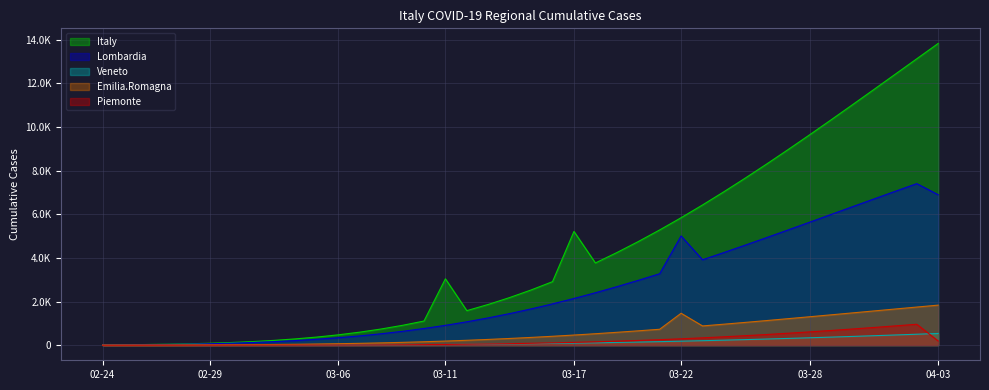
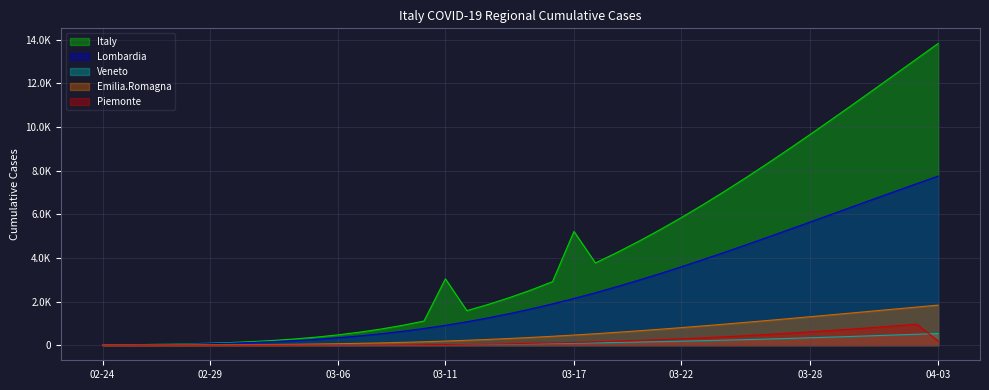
  {
    "Italy": {
      "03-06": 500,
      "03-11": 3000,
      "03-17": 5200,
      "03-22": 5800,
      "03-28": 9600,
      "04-03": 13800
    },
    "Lombardia": {
      "03-06": 300,
      "03-11": 900,
      "03-17": 2100,
-     "03-22": 5000,
+     "03-22": 3600,
      "03-28": 5600,
-     "04-03": 6900
+     "04-03": 7700
    },
    "Veneto": {
      "03-28": 300,
      "04-03": 500
    },
    "Emilia.Romagna": {
      "03-11": 200,
      "03-17": 500,
-     "03-22": 1500,
+     "03-22": 800,
      "03-28": 1300,
      "04-03": 1800
    },
    "Piemonte": {
      "03-28": 600,
      "04-03": 200
    }
  }
